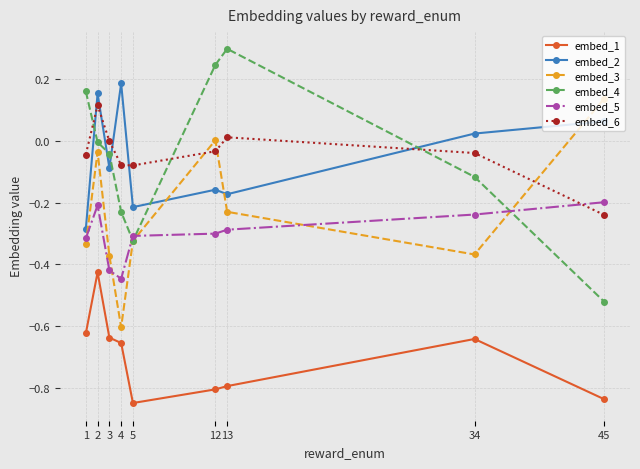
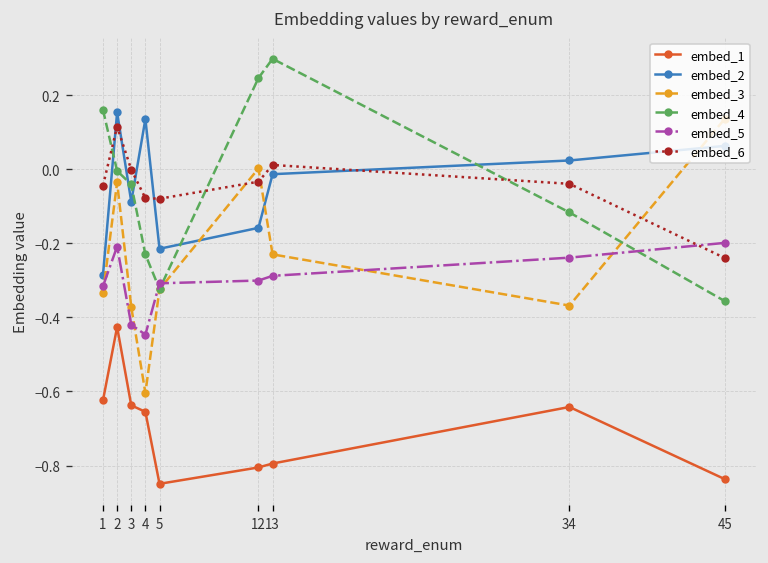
  {
    "embed_1": {
      "1": -0.62,
      "2": -0.43,
      "3": -0.64,
      "4": -0.65,
      "5": -0.85,
      "12": -0.81,
      "13": -0.79,
      "34": -0.64,
      "45": -0.84
    },
    "embed_2": {
      "1": -0.29,
      "2": 0.15,
      "3": -0.09,
-     "4": 0.19,
+     "4": 0.14,
      "5": -0.21,
      "12": -0.16,
-     "13": -0.17,
+     "13": -0.01,
      "34": 0.02
    },
    "embed_3": {
      "1": -0.33,
      "2": -0.04,
      "3": -0.37,
      "4": -0.60,
      "12": 0.00,
      "13": -0.23,
      "34": -0.37
    },
    "embed_4": {
      "1": 0.16,
      "2": 0.00,
      "3": -0.04,
      "4": -0.23,
      "12": 0.25,
      "13": 0.30,
      "34": -0.12,
-     "45": -0.52
+     "45": -0.36
    },
    "embed_5": {
      "1": -0.32,
      "2": -0.21,
      "3": -0.42,
      "4": -0.45,
      "5": -0.31,
      "12": -0.30,
      "13": -0.29,
      "34": -0.24,
      "45": -0.20
    },
    "embed_6": {
      "1": -0.04,
      "2": 0.12,
      "3": 0.00,
      "4": -0.08,
      "5": -0.08,
      "12": -0.03,
      "13": 0.01,
      "34": -0.04,
      "45": -0.24
    }
  }
